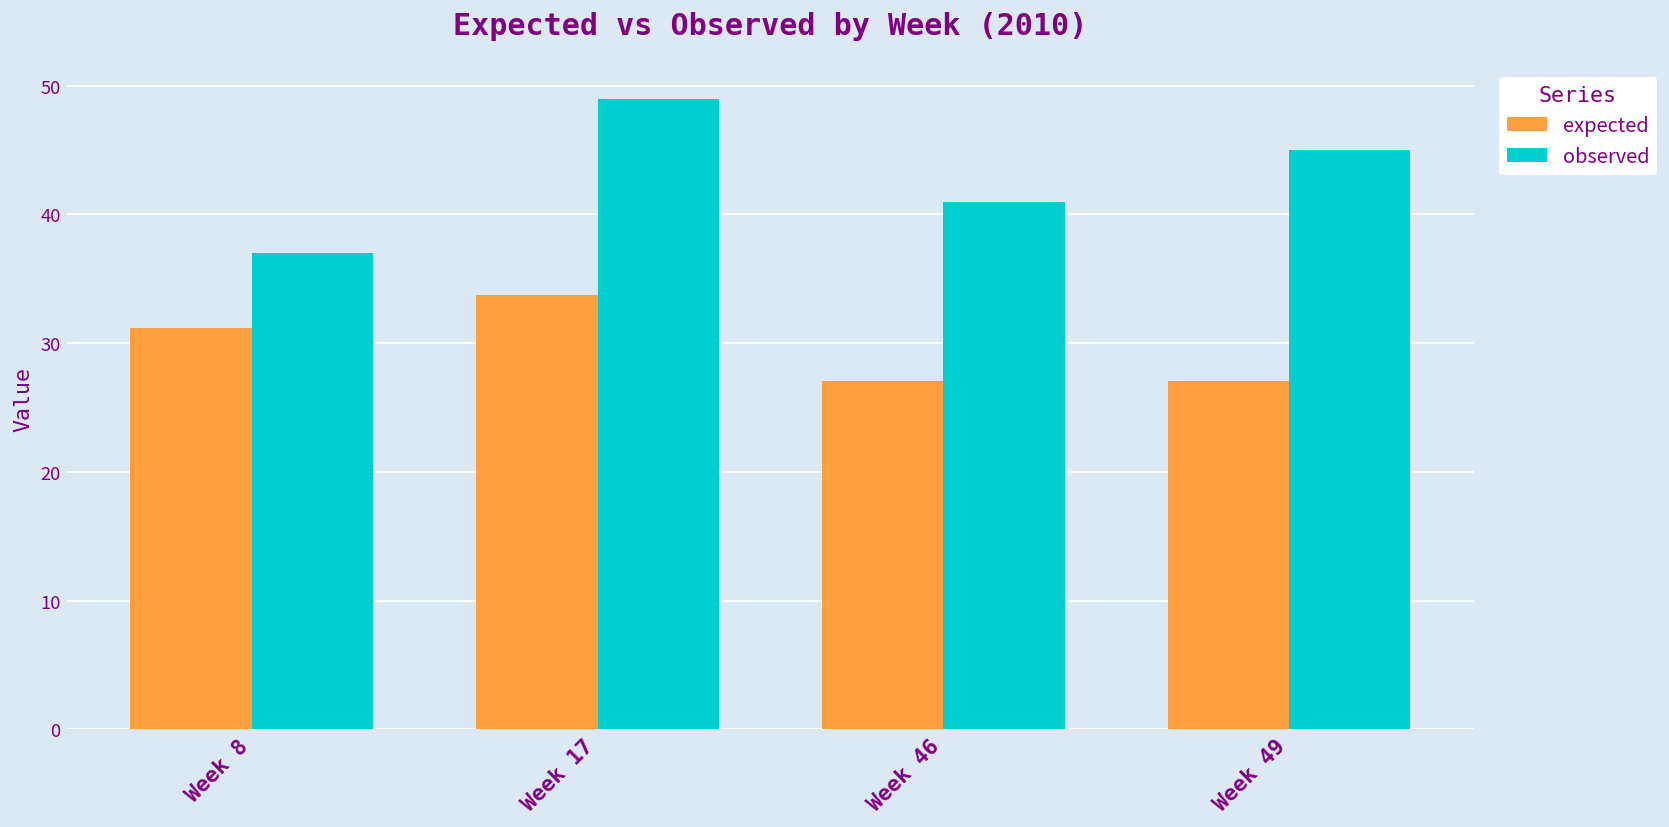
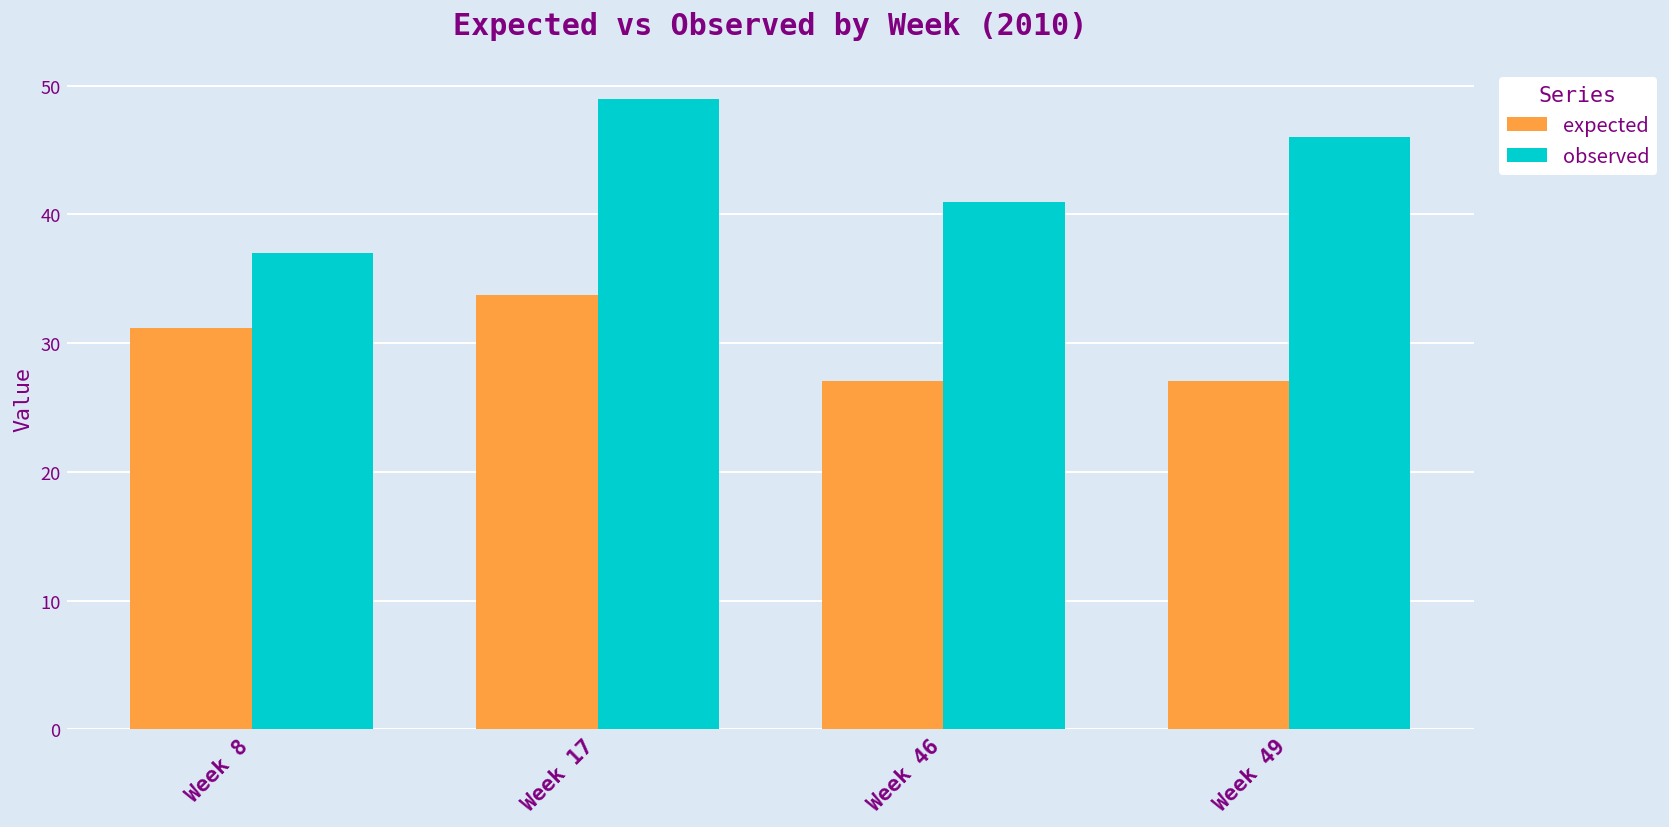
  {
    "expected": {
      "Week 8": 31,
      "Week 17": 33.7,
      "Week 46": 27,
      "Week 49": 27
    },
    "observed": {
      "Week 8": 37,
      "Week 17": 49,
      "Week 46": 41,
-     "Week 49": 45
+     "Week 49": 46
    }
  }
